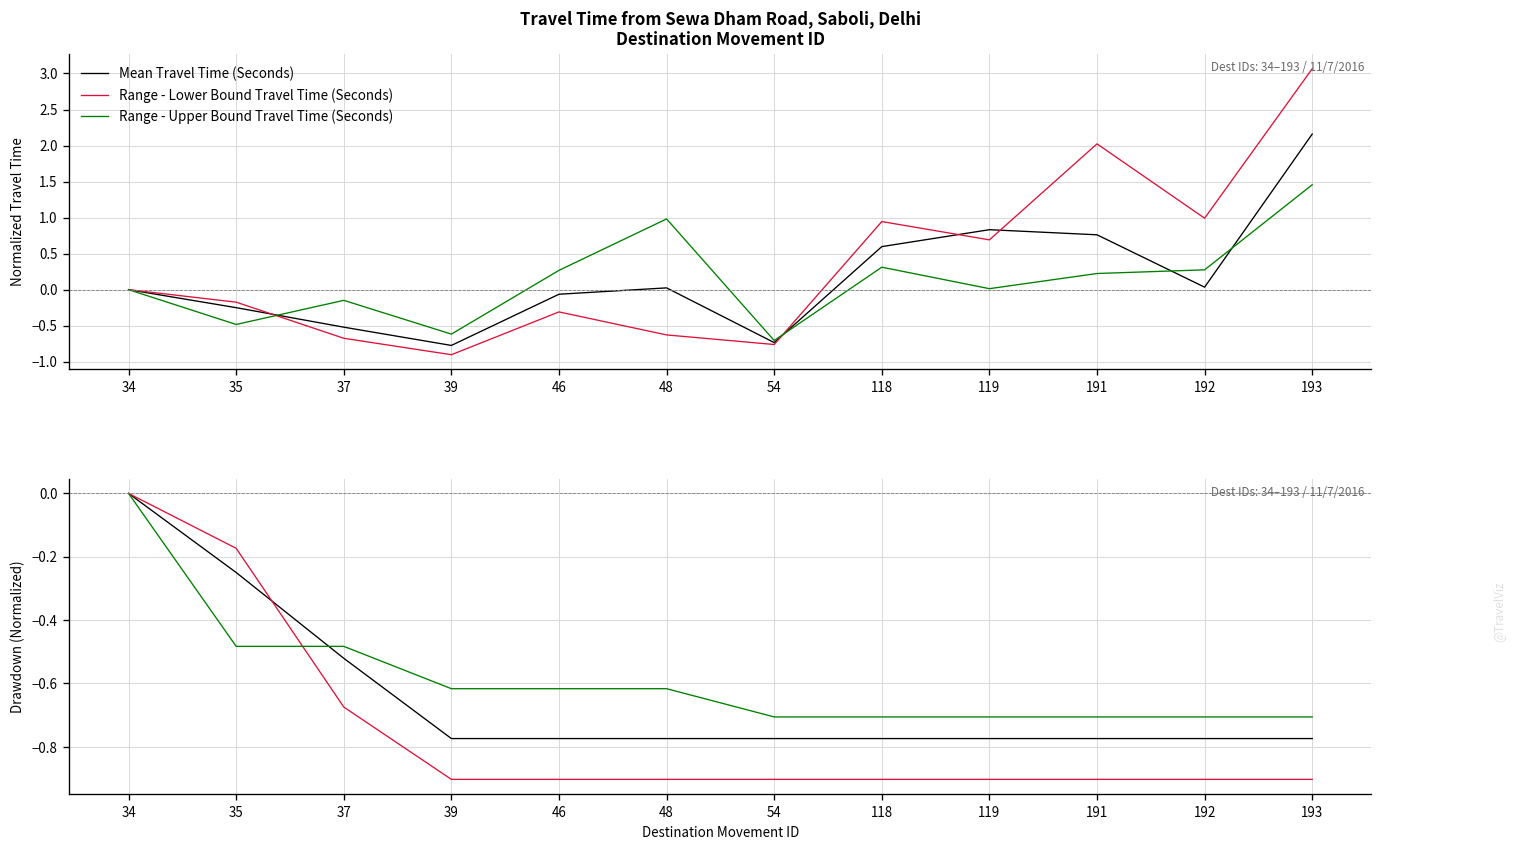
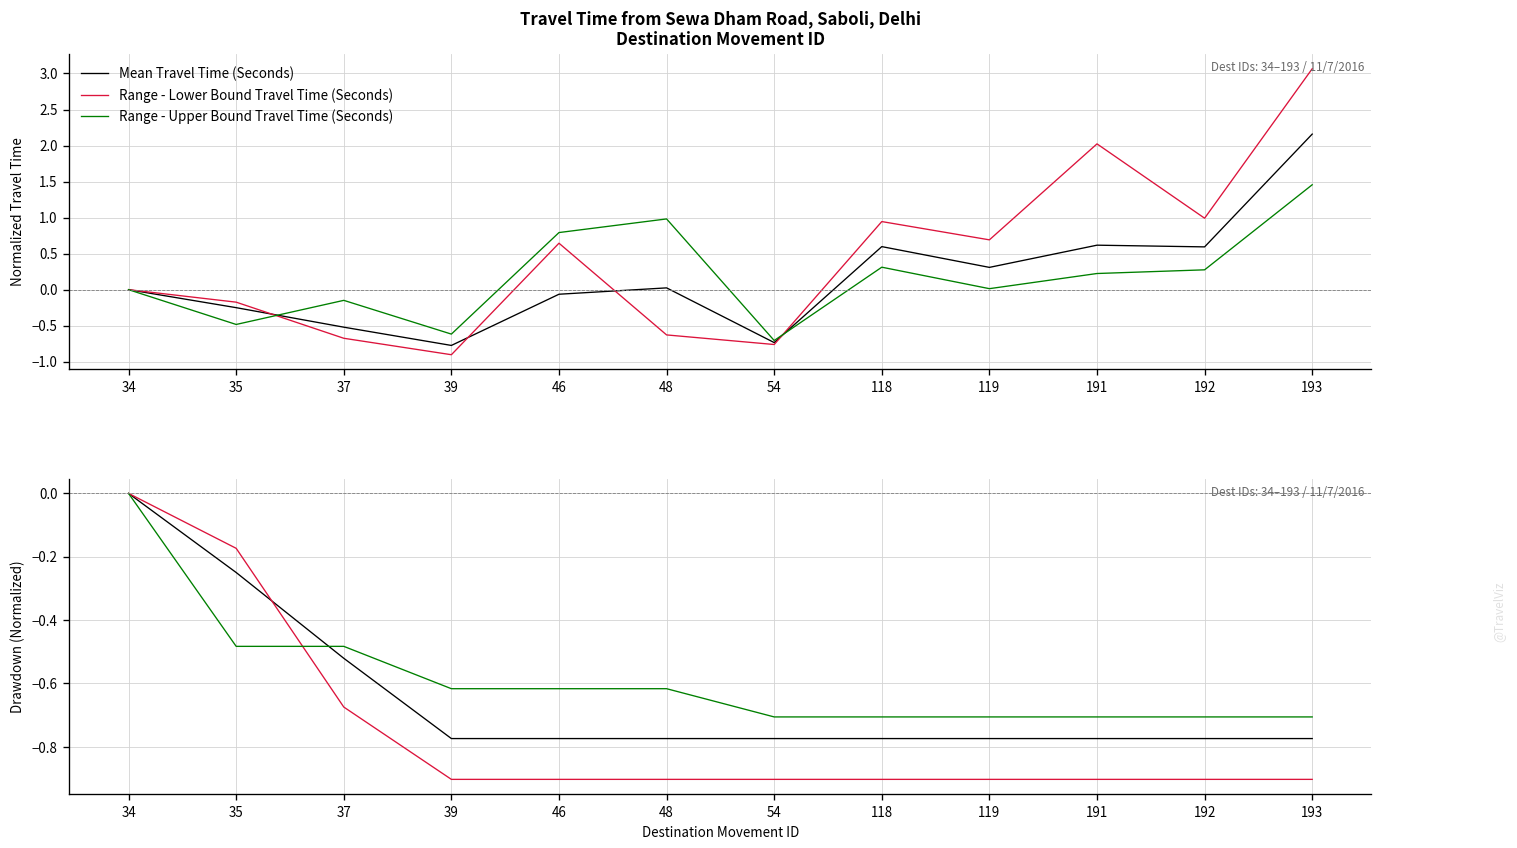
  {
    "Travel Time from Sewa Dham Road, Saboli, Delhi Destination Movement ID": {
      "Mean Travel Time (Seconds)": {
        "35": -0.2,
        "37": -0.5,
        "39": -0.8,
        "46": -0.1,
        "48": 0.0,
        "118": 0.6,
-       "119": 0.8,
-       "191": 0.8,
-       "192": 0.0,
+       "119": 0.3,
+       "191": 0.6,
+       "192": 0.6,
        "193": 2.2
      },
      "Range - Lower Bound Travel Time (Seconds)": {
        "35": -0.2,
        "37": -0.7,
        "39": -0.9,
-       "46": -0.3,
+       "46": 0.6,
        "48": -0.6,
        "118": 0.9,
        "119": 0.7,
        "191": 2.0,
        "192": 1.0
      },
      "Range - Upper Bound Travel Time (Seconds)": {
        "35": -0.5,
        "37": -0.1,
        "39": -0.6,
-       "46": 0.3,
+       "46": 0.8,
        "48": 1.0,
        "118": 0.3,
        "119": 0.0,
        "191": 0.2,
        "192": 0.3,
        "193": 1.5
      }
    }
  }
